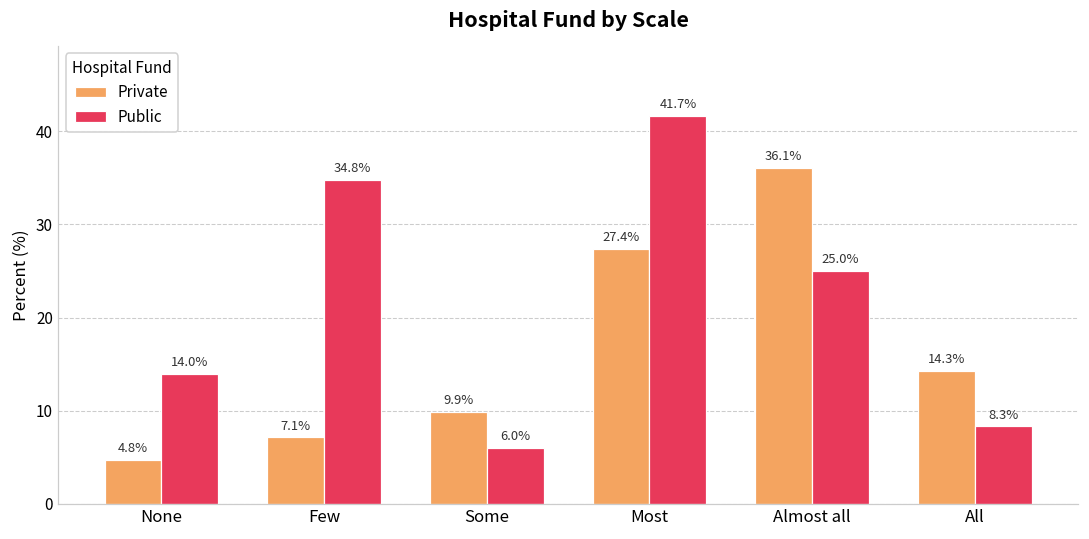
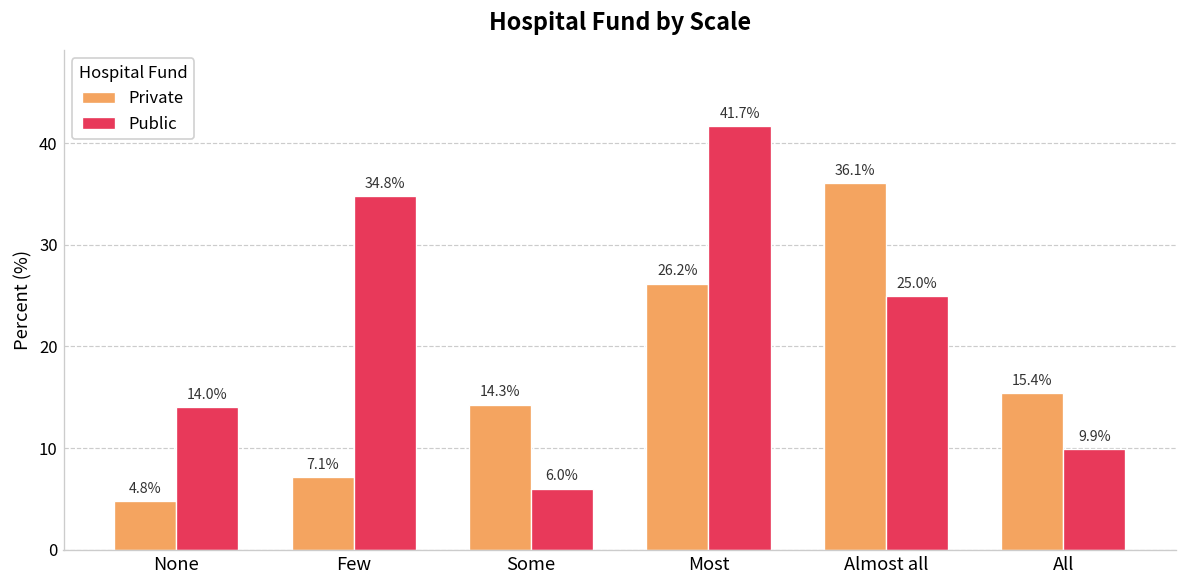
  {
    "Private": {
      "None": "4.8%",
      "Few": "7.1%",
-     "Some": "9.9%",
-     "Most": "27.4%",
+     "Some": "14.3%",
+     "Most": "26.2%",
      "Almost all": "36.1%",
-     "All": "14.3%"
+     "All": "15.4%"
    },
    "Public": {
      "None": "14.0%",
      "Few": "34.8%",
      "Some": "6.0%",
      "Most": "41.7%",
      "Almost all": "25.0%",
-     "All": "8.3%"
+     "All": "9.9%"
    }
  }
